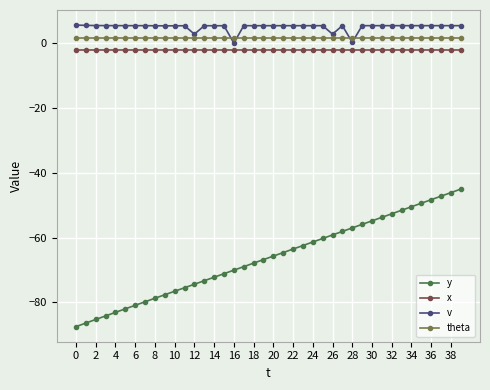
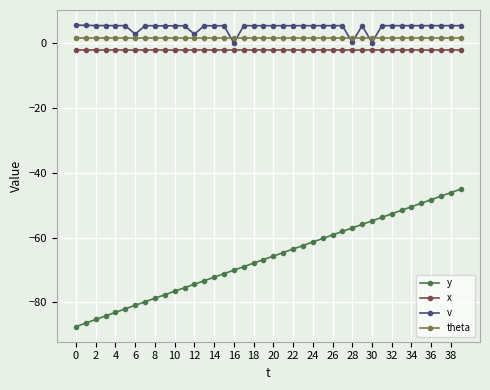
  {
    "v": {
      "0": 6,
      "2": 5,
      "4": 5,
-     "6": 5,
+     "6": 3,
      "8": 5,
      "10": 5,
      "12": 3,
      "14": 5,
      "16": 0,
      "18": 5,
      "20": 5,
      "22": 5,
      "24": 5,
-     "26": 3,
+     "26": 5,
      "28": 0,
-     "30": 5,
+     "30": 0,
      "32": 5,
      "34": 5,
      "36": 5,
      "38": 5
    }
  }
